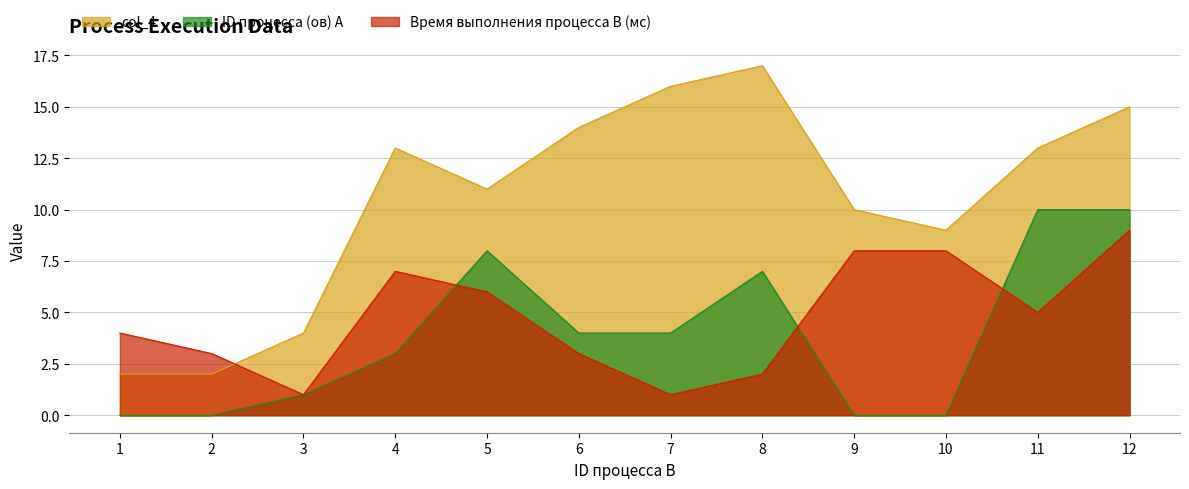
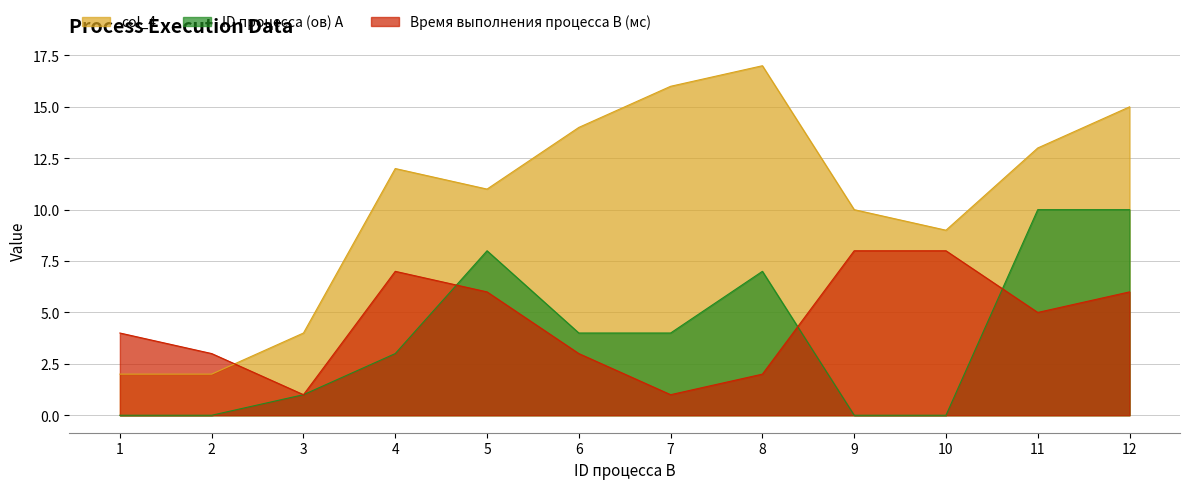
  {
    "col_4": {
      "1": 2,
      "2": 2,
      "3": 4,
-     "4": 13,
+     "4": 12,
      "5": 11,
      "6": 14,
      "7": 16,
      "8": 17,
      "9": 10,
      "10": 9,
      "11": 13,
      "12": 15
    },
    "ID процесса (ов) A": {
      "1": 0,
      "2": 0,
      "4": 3,
      "5": 8,
      "6": 4,
      "7": 4,
      "8": 7,
      "9": 0,
      "10": 0,
      "11": 10,
      "12": 10
    },
    "Время выполнения процесса B (мс)": {
      "1": 4,
      "2": 3,
      "4": 7,
      "5": 6,
      "6": 3,
      "7": 1,
      "8": 2,
      "9": 8,
      "10": 8,
      "11": 5,
-     "12": 9
+     "12": 6
    }
  }
